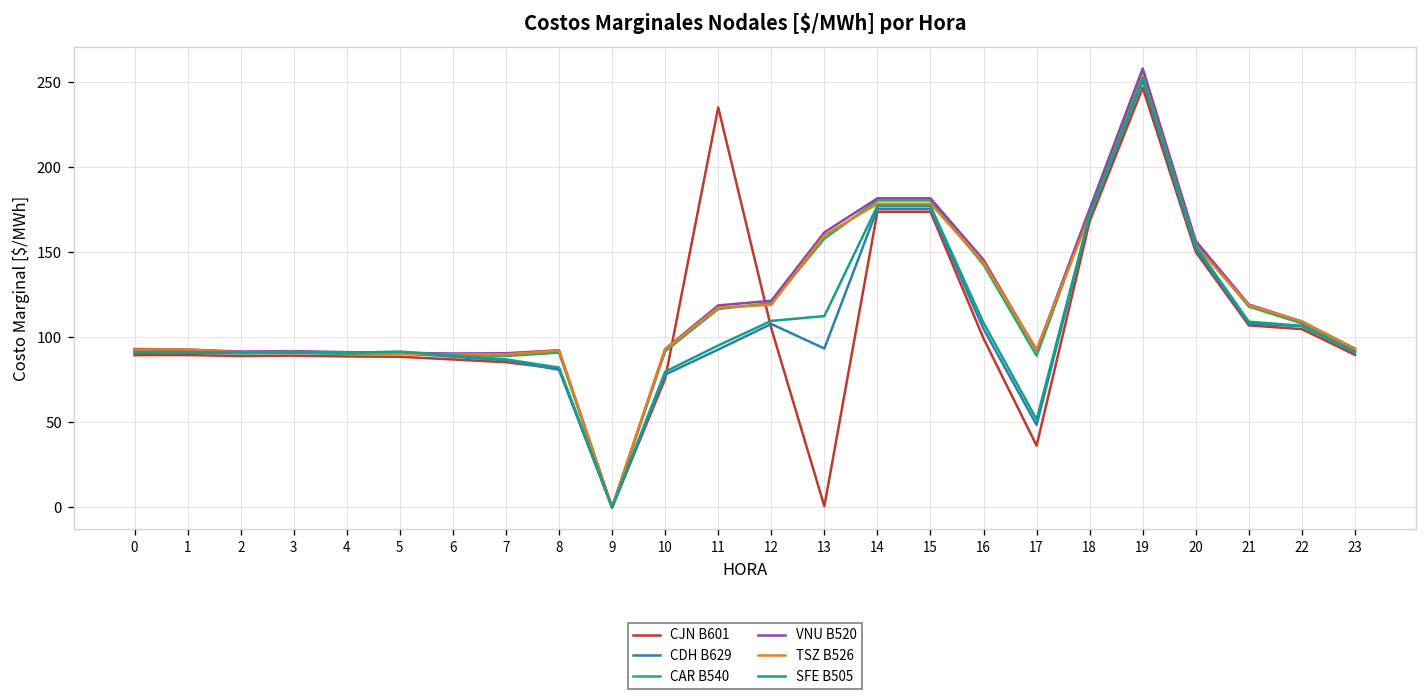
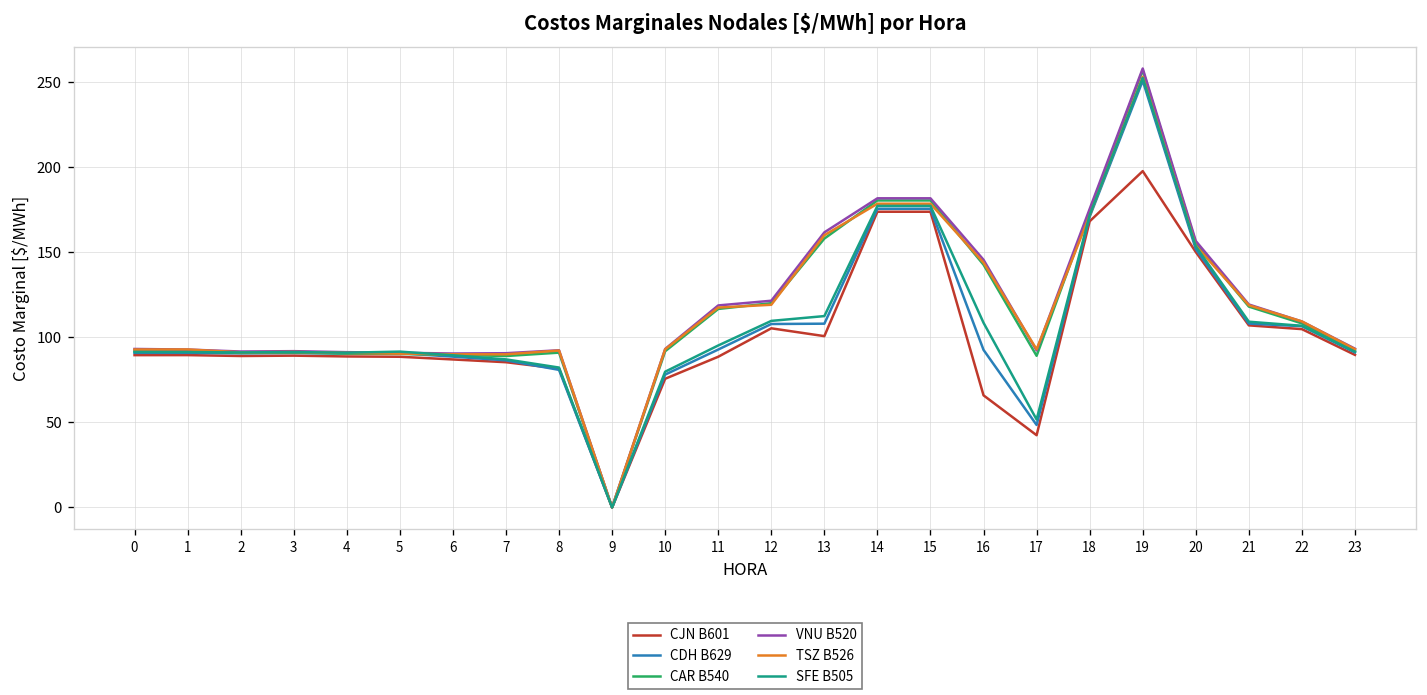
  {
    "CJN B601": {
      "10": 76,
-     "11": 235,
+     "11": 89,
      "12": 105,
-     "13": 1,
-     "16": 99,
-     "17": 36,
+     "13": 101,
+     "16": 66,
+     "17": 42,
      "18": 168,
-     "19": 247
+     "19": 198
    },
    "CDH B629": {
      "11": 93,
      "12": 108,
-     "13": 93,
-     "16": 105,
+     "13": 108,
+     "16": 93,
      "17": 48
    }
  }
